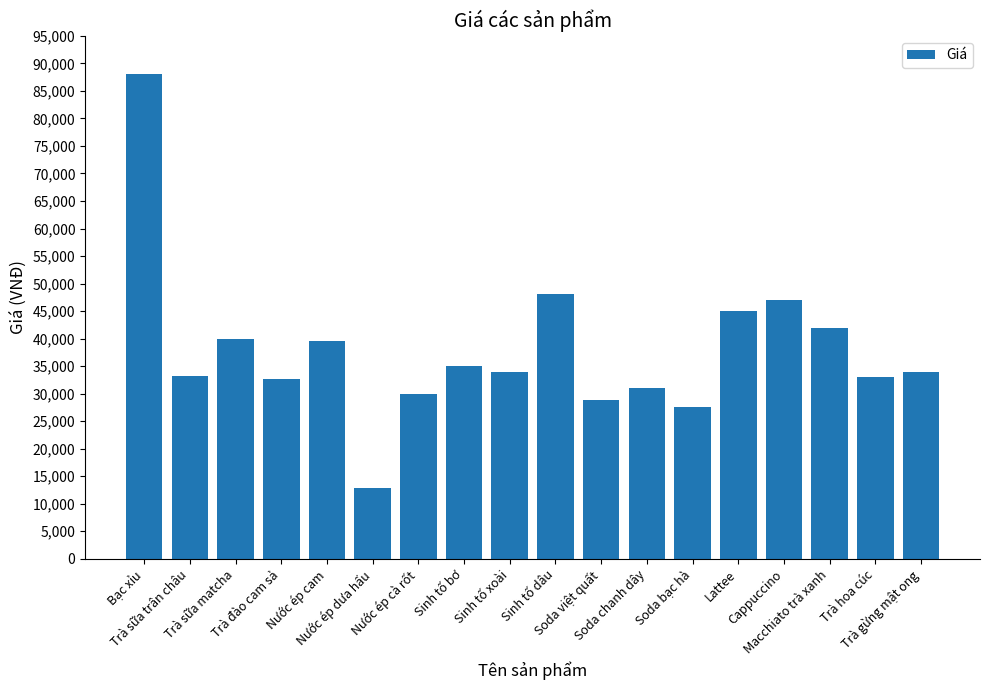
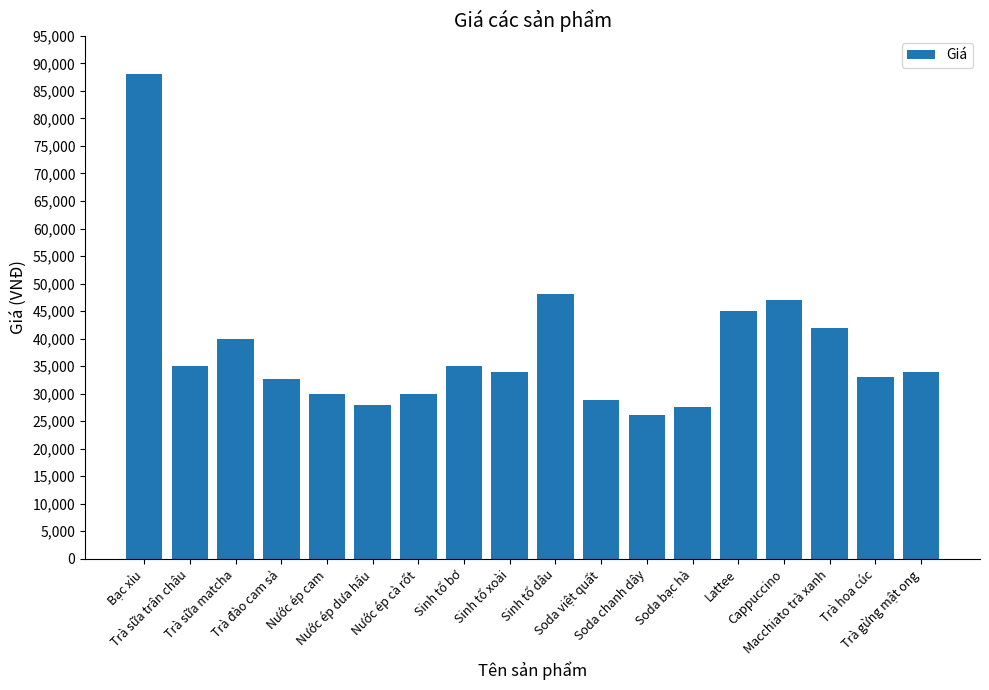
  {
    "Bạc xỉu": "88,000",
-   "Trà sữa trân châu": "33,000",
+   "Trà sữa trân châu": "35,000",
    "Trà sữa matcha": "40,000",
    "Trà đào cam sả": "33,000",
-   "Nước ép cam": "40,000",
-   "Nước ép dưa hấu": "13,000",
+   "Nước ép cam": "30,000",
+   "Nước ép dưa hấu": "28,000",
    "Nước ép cà rốt": "30,000",
    "Sinh tố bơ": "35,000",
    "Sinh tố xoài": "34,000",
    "Sinh tố dâu": "48,000",
    "Soda việt quất": "29,000",
-   "Soda chanh dây": "31,000",
+   "Soda chanh dây": "26,000",
    "Soda bạc hà": "28,000",
    "Lattee": "45,000",
    "Cappuccino": "47,000",
    "Macchiato trà xanh": "42,000",
    "Trà hoa cúc": "33,000",
    "Trà gừng mật ong": "34,000"
  }
